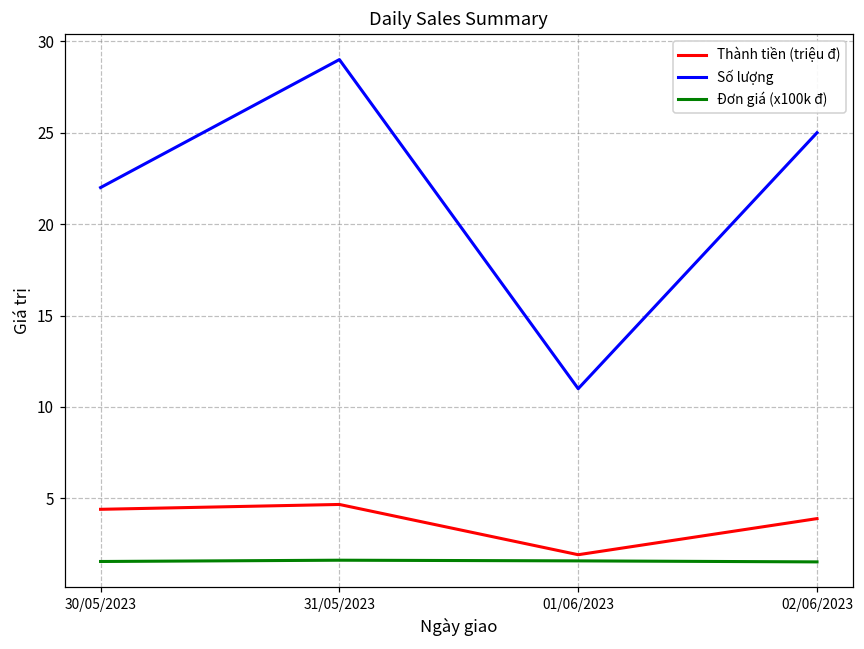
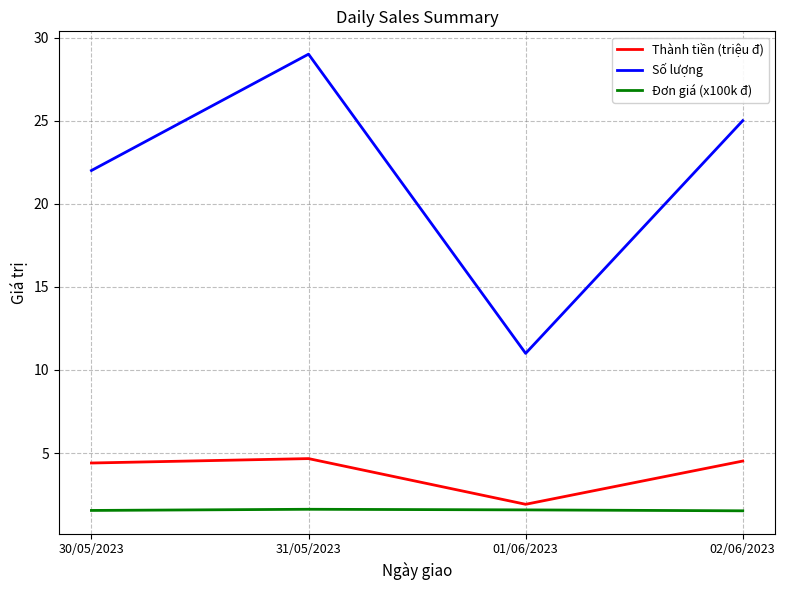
  {
    "Thành tiền (triệu đ)": {
      "30/05/2023": 4.4,
      "31/05/2023": 4.7,
      "01/06/2023": 1.9,
-     "02/06/2023": 3.9
+     "02/06/2023": 4.5
    },
    "Số lượng": {
      "30/05/2023": 22.0,
      "31/05/2023": 29.0,
      "01/06/2023": 11.0,
      "02/06/2023": 25.0
    },
    "Đơn giá (x100k đ)": {
      "30/05/2023": 1.6,
      "31/05/2023": 1.6,
      "01/06/2023": 1.6,
      "02/06/2023": 1.5
    }
  }
